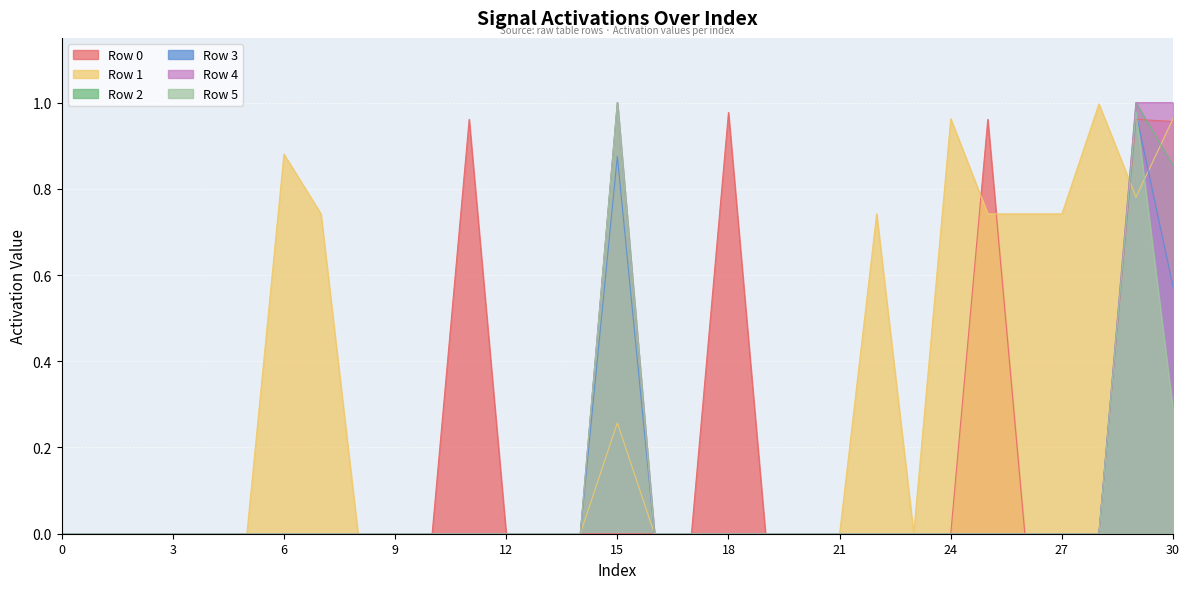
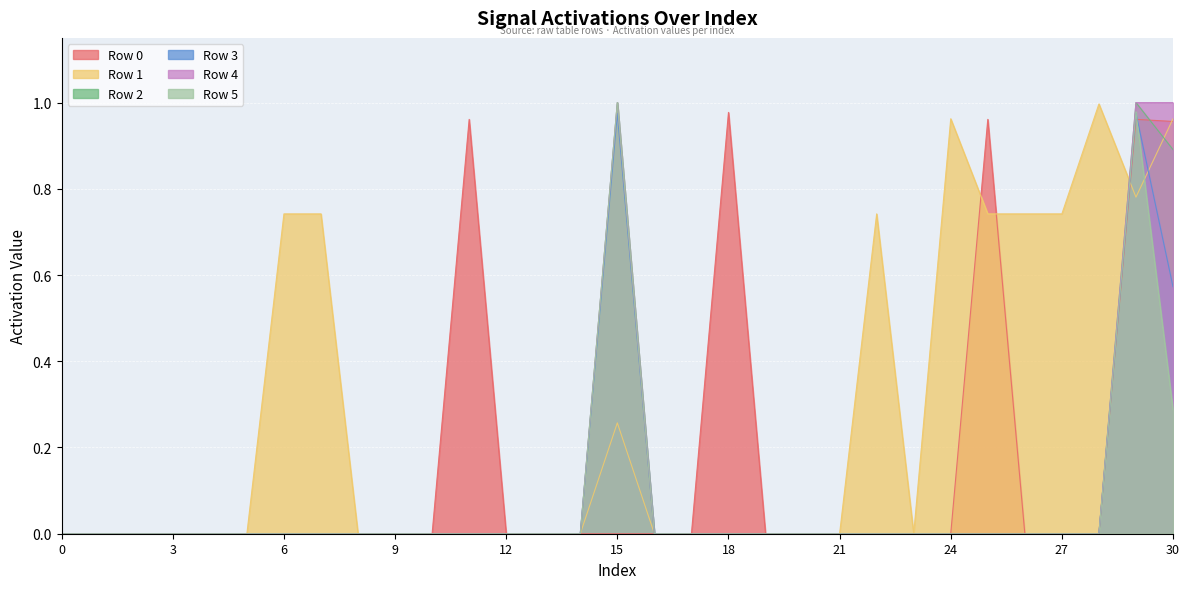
  {
    "Row 0": {
      "15": 0.00,
      "18": 0.98,
      "30": 0.96
    },
    "Row 1": {
-     "6": 0.88,
+     "6": 0.74,
      "15": 0.26,
      "24": 0.96,
      "27": 0.74,
      "30": 0.96
    },
    "Row 2": {
-     "30": 0.85
+     "30": 0.89
    },
    "Row 3": {
-     "15": 0.88,
+     "15": 0.98,
      "30": 0.57
    },
    "Row 4": {
      "30": 1.00
    },
    "Row 5": {
      "30": 0.29
    }
  }
